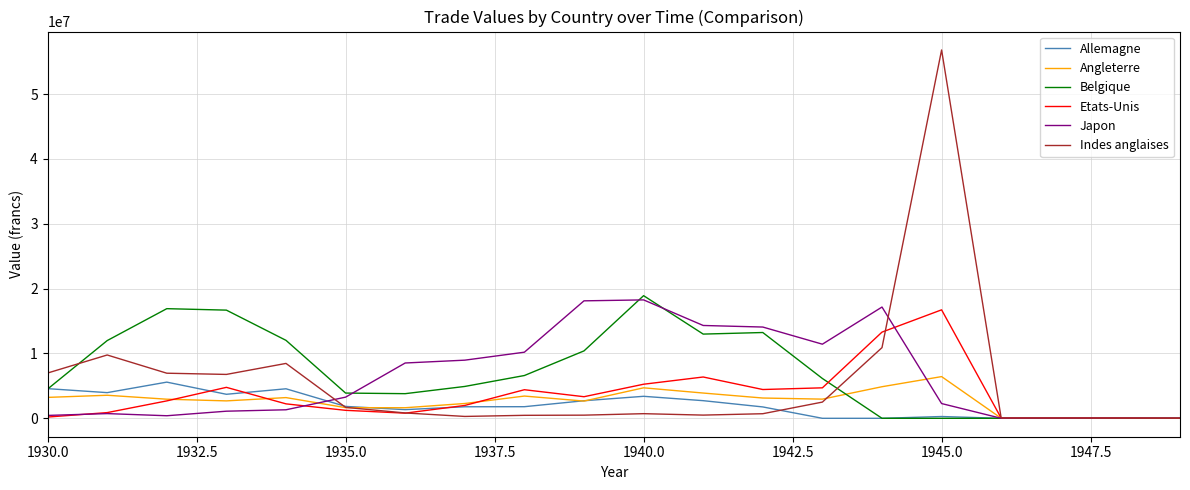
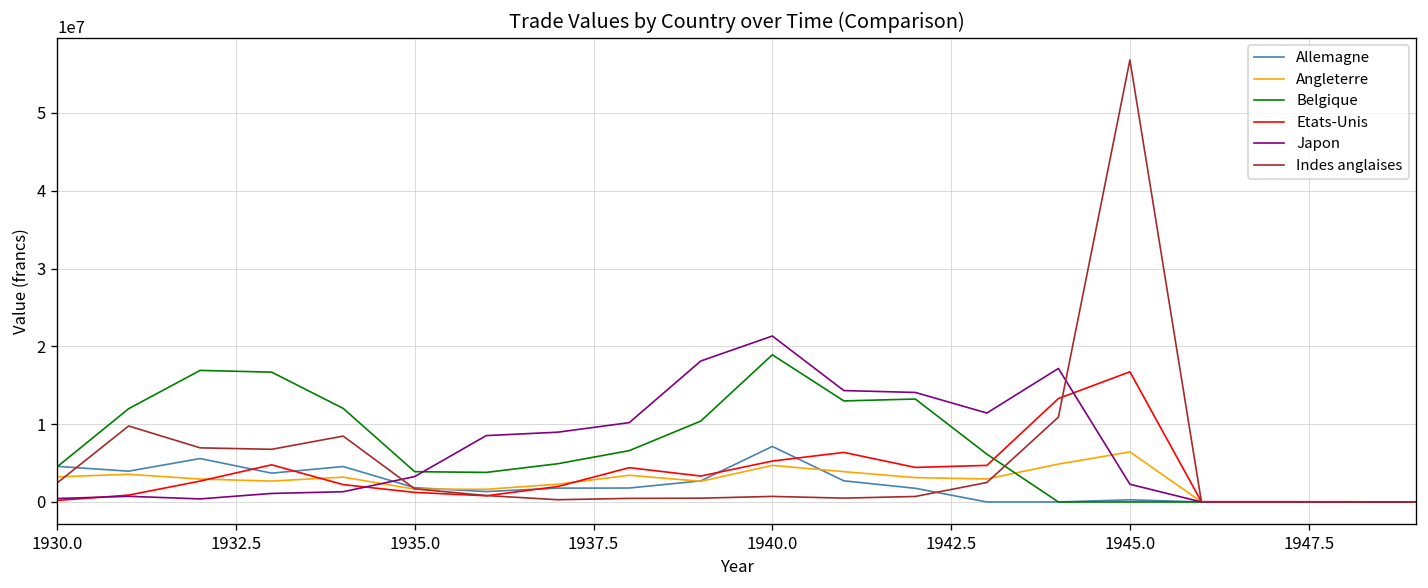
  {
    "Allemagne": {
-     "1940.0": 3000000
+     "1940.0": 7000000
    },
    "Angleterre": {
      "1930.0": 3000000,
      "1940.0": 5000000,
      "1945.0": 6000000
    },
    "Belgique": {
      "1935.0": 4000000,
      "1940.0": 19000000
    },
    "Etats-Unis": {
      "1935.0": 1000000,
      "1940.0": 5000000,
      "1945.0": 17000000
    },
    "Japon": {
      "1935.0": 3000000,
-     "1940.0": 18000000,
+     "1940.0": 21000000,
      "1945.0": 2000000
    },
    "Indes anglaises": {
-     "1930.0": 7000000,
+     "1930.0": 2000000,
      "1940.0": 1000000,
      "1945.0": 57000000
    }
  }
